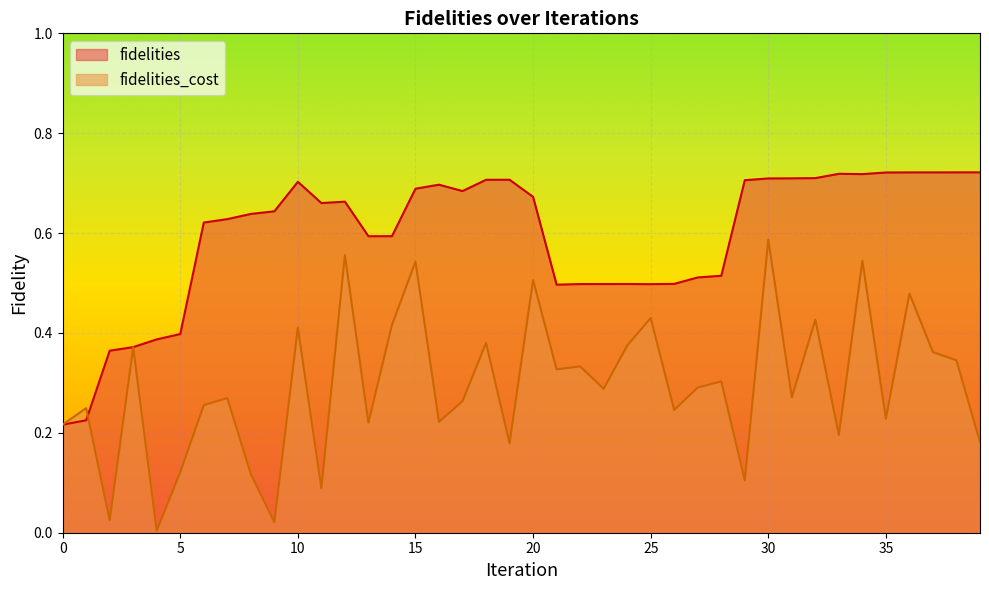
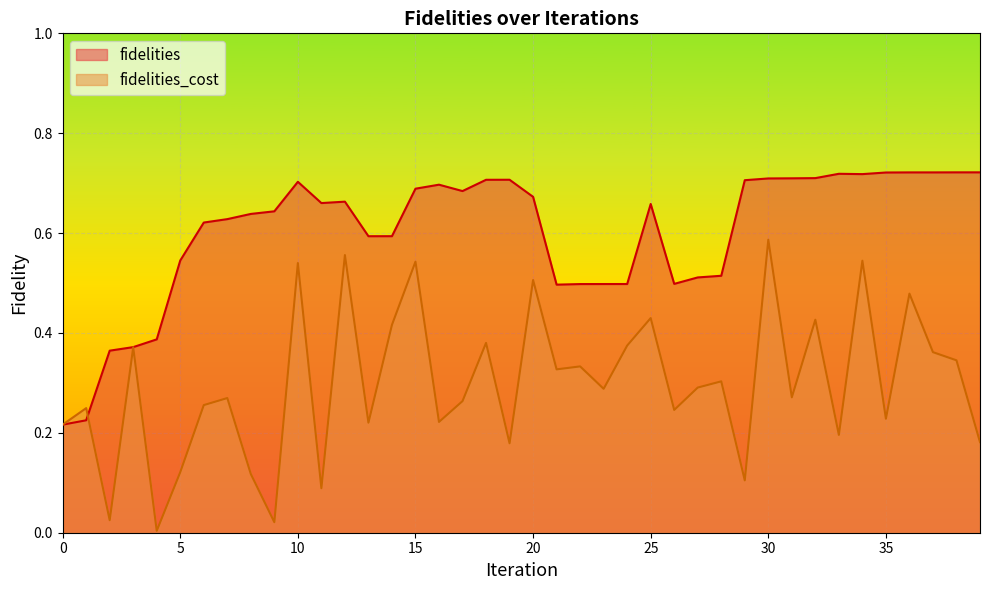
  {
    "fidelities": {
-     "5": 0.40,
+     "5": 0.55,
      "10": 0.70,
      "15": 0.69,
      "20": 0.67,
-     "25": 0.50,
+     "25": 0.66,
      "30": 0.71,
      "35": 0.72
    },
    "fidelities_cost": {
      "5": 0.12,
-     "10": 0.41,
+     "10": 0.54,
      "15": 0.54,
      "20": 0.51,
      "25": 0.43,
      "30": 0.59,
      "35": 0.23
    }
  }
